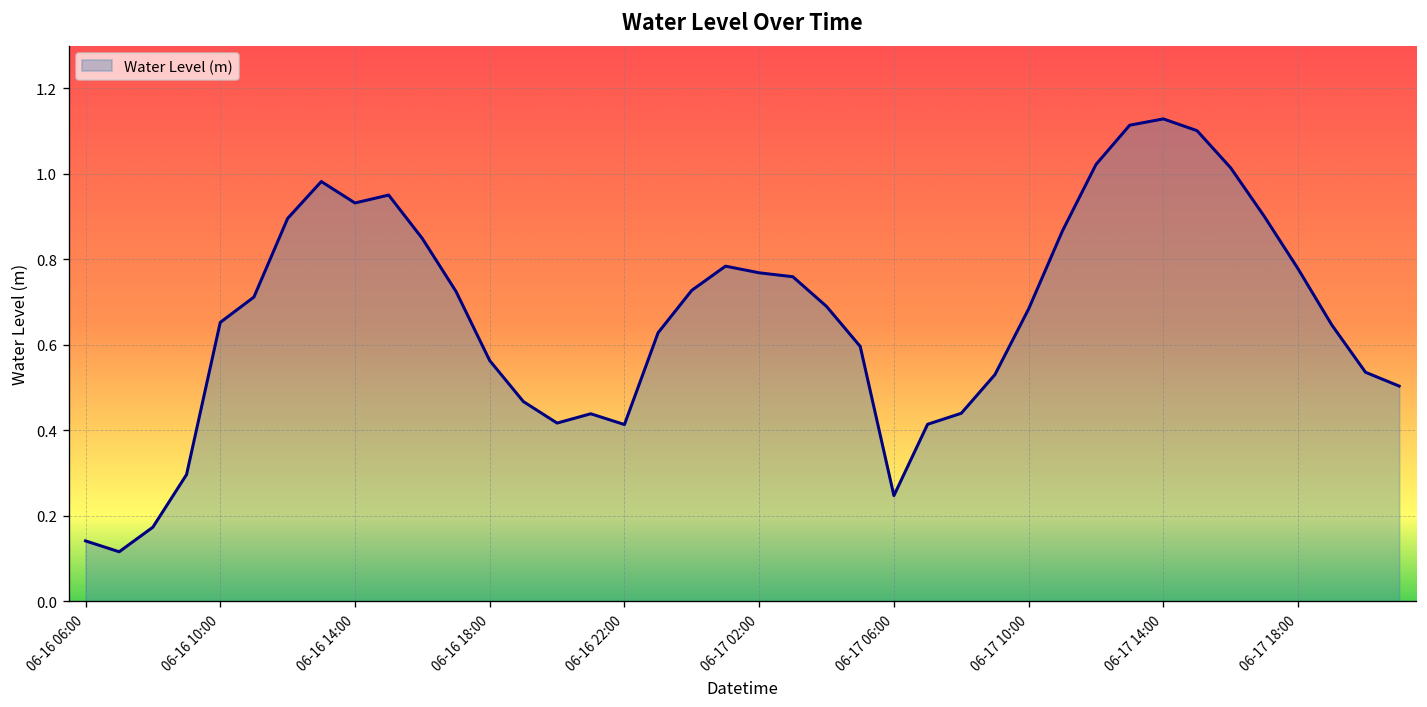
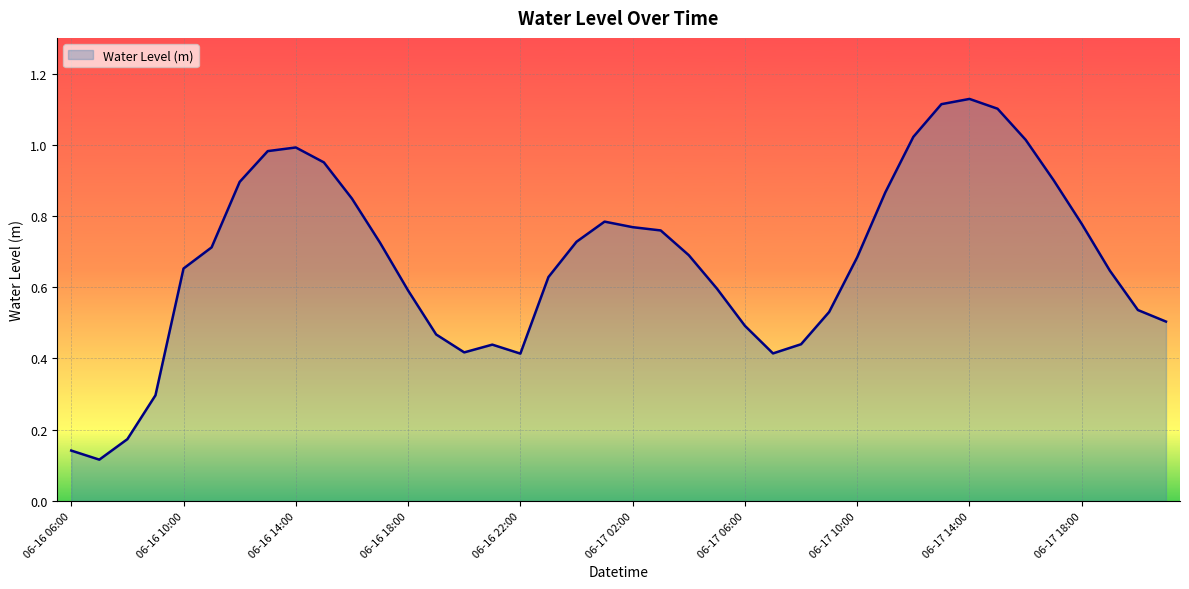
  {
    "06-16 06:00": 0.14,
    "06-16 10:00": 0.65,
-   "06-16 14:00": 0.93,
-   "06-16 18:00": 0.56,
+   "06-16 14:00": 0.99,
+   "06-16 18:00": 0.59,
    "06-16 22:00": 0.41,
    "06-17 02:00": 0.77,
-   "06-17 06:00": 0.25,
+   "06-17 06:00": 0.49,
    "06-17 10:00": 0.68,
    "06-17 14:00": 1.13,
    "06-17 18:00": 0.78
  }
